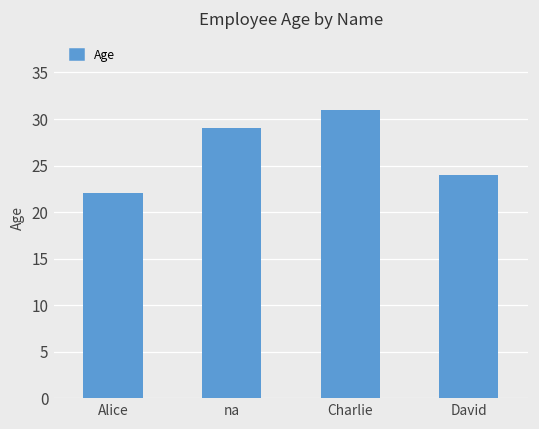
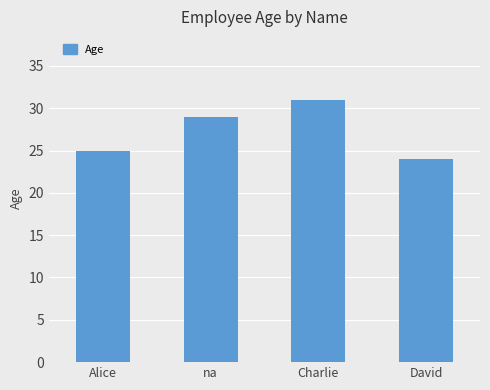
  {
-   "Alice": 22,
+   "Alice": 25,
    "na": 29,
    "Charlie": 31,
    "David": 24
  }
